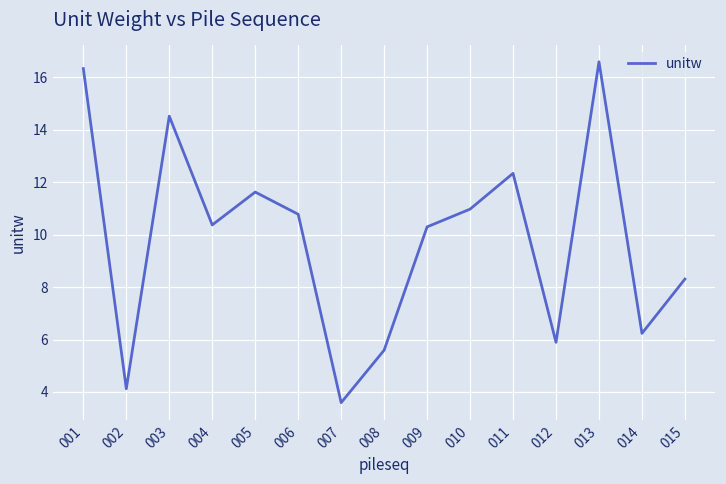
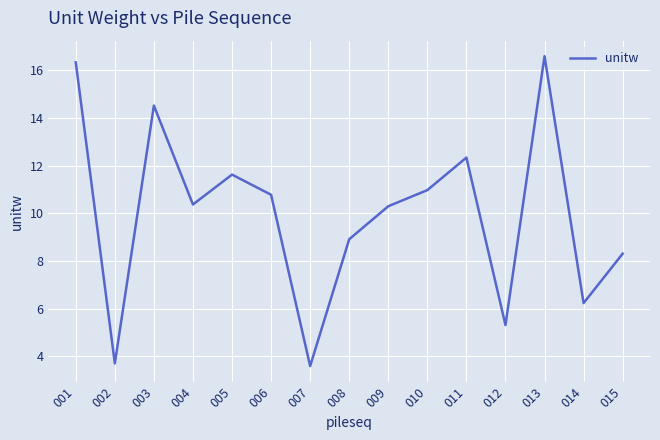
  {
    "001": 16.3,
-   "002": 4.1,
+   "002": 3.7,
    "003": 14.5,
    "004": 10.4,
    "005": 11.6,
    "006": 10.8,
    "007": 3.6,
-   "008": 5.6,
+   "008": 8.9,
    "009": 10.3,
    "010": 11.0,
    "011": 12.3,
-   "012": 5.9,
+   "012": 5.3,
    "013": 16.6,
    "014": 6.2,
    "015": 8.3
  }
